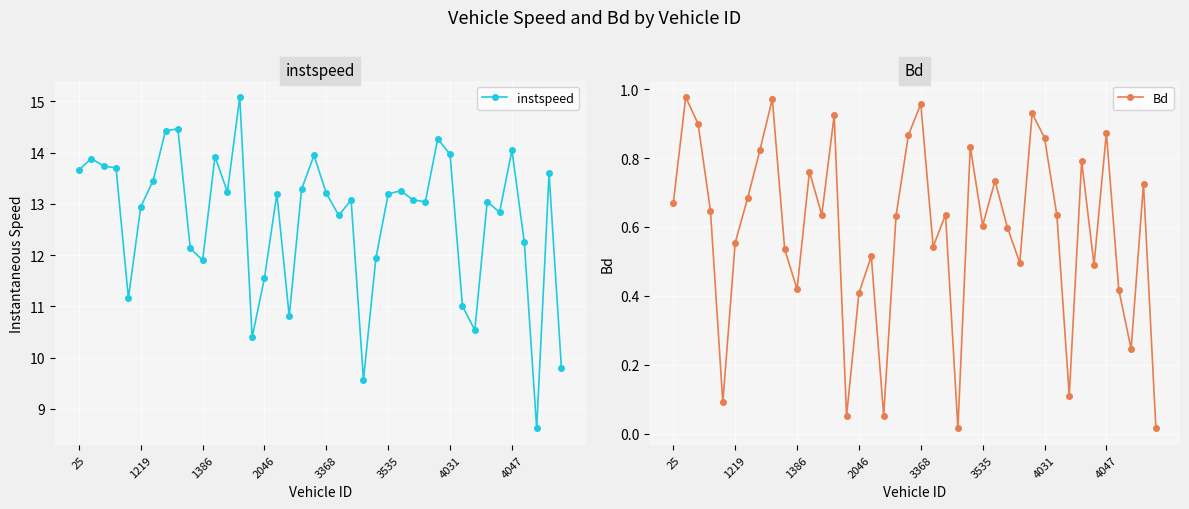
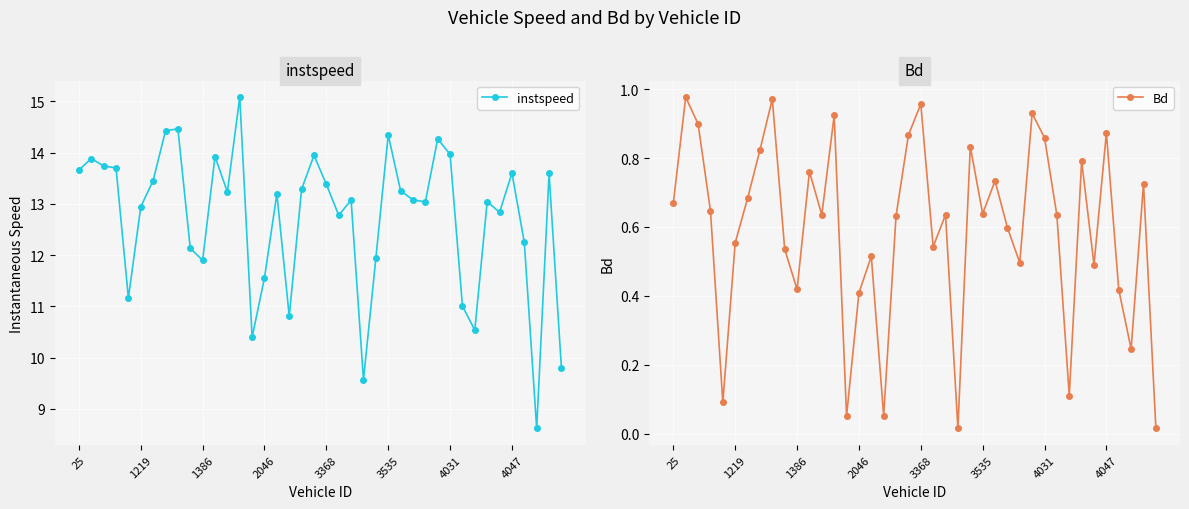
  {
    "instspeed": {
      "25": 13.7,
      "1219": 12.9,
      "1386": 11.9,
      "2046": 11.6,
-     "3368": 13.2,
-     "3535": 13.2,
+     "3368": 13.4,
+     "3535": 14.3,
      "4031": 14.0,
-     "4047": 14.0
+     "4047": 13.6
    },
    "Bd": {
      "25": 0.67,
      "1219": 0.55,
      "1386": 0.42,
      "2046": 0.41,
      "3368": 0.96,
-     "3535": 0.60,
+     "3535": 0.64,
      "4031": 0.86,
      "4047": 0.87
    }
  }
